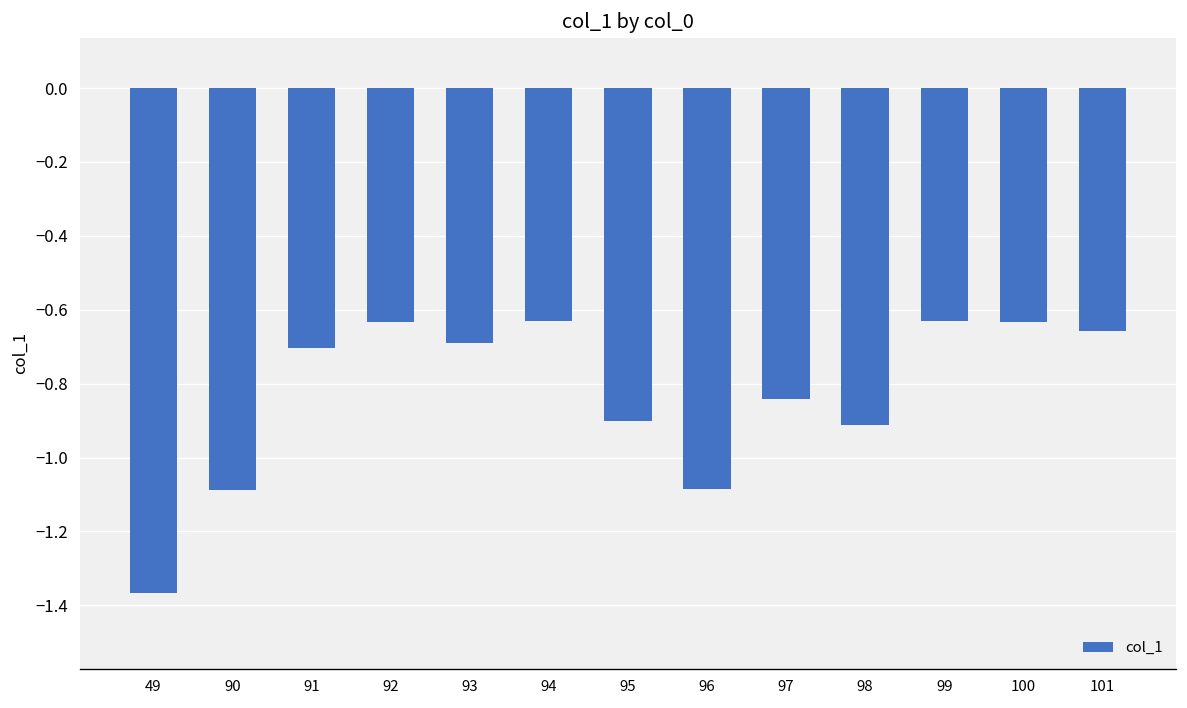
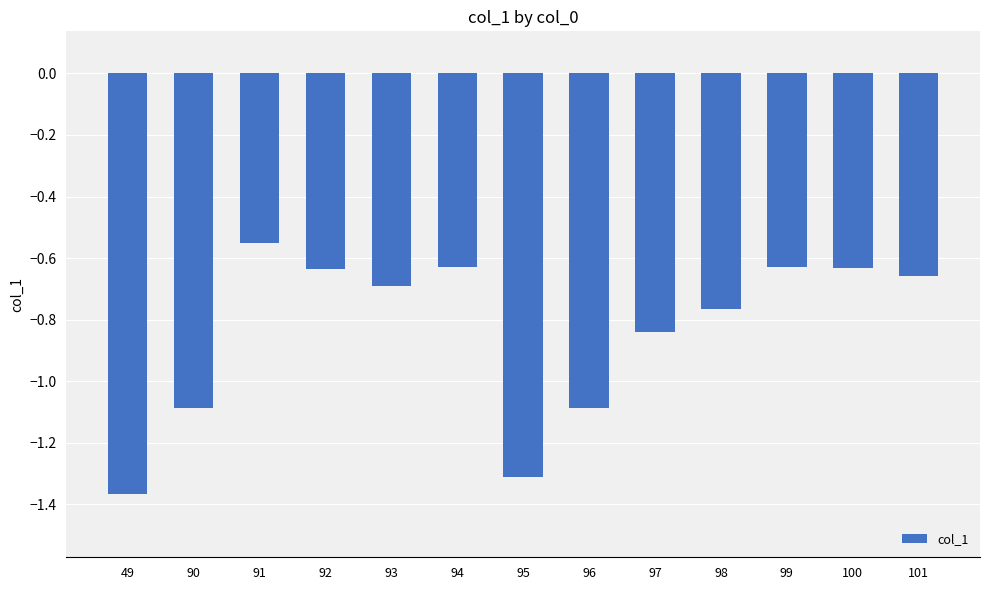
  {
    "49": -1.37,
    "90": -1.09,
-   "91": -0.70,
+   "91": -0.55,
    "92": -0.63,
    "93": -0.69,
    "94": -0.63,
-   "95": -0.90,
+   "95": -1.31,
    "96": -1.09,
    "97": -0.84,
-   "98": -0.91,
+   "98": -0.77,
    "99": -0.63,
    "100": -0.63,
    "101": -0.66
  }
